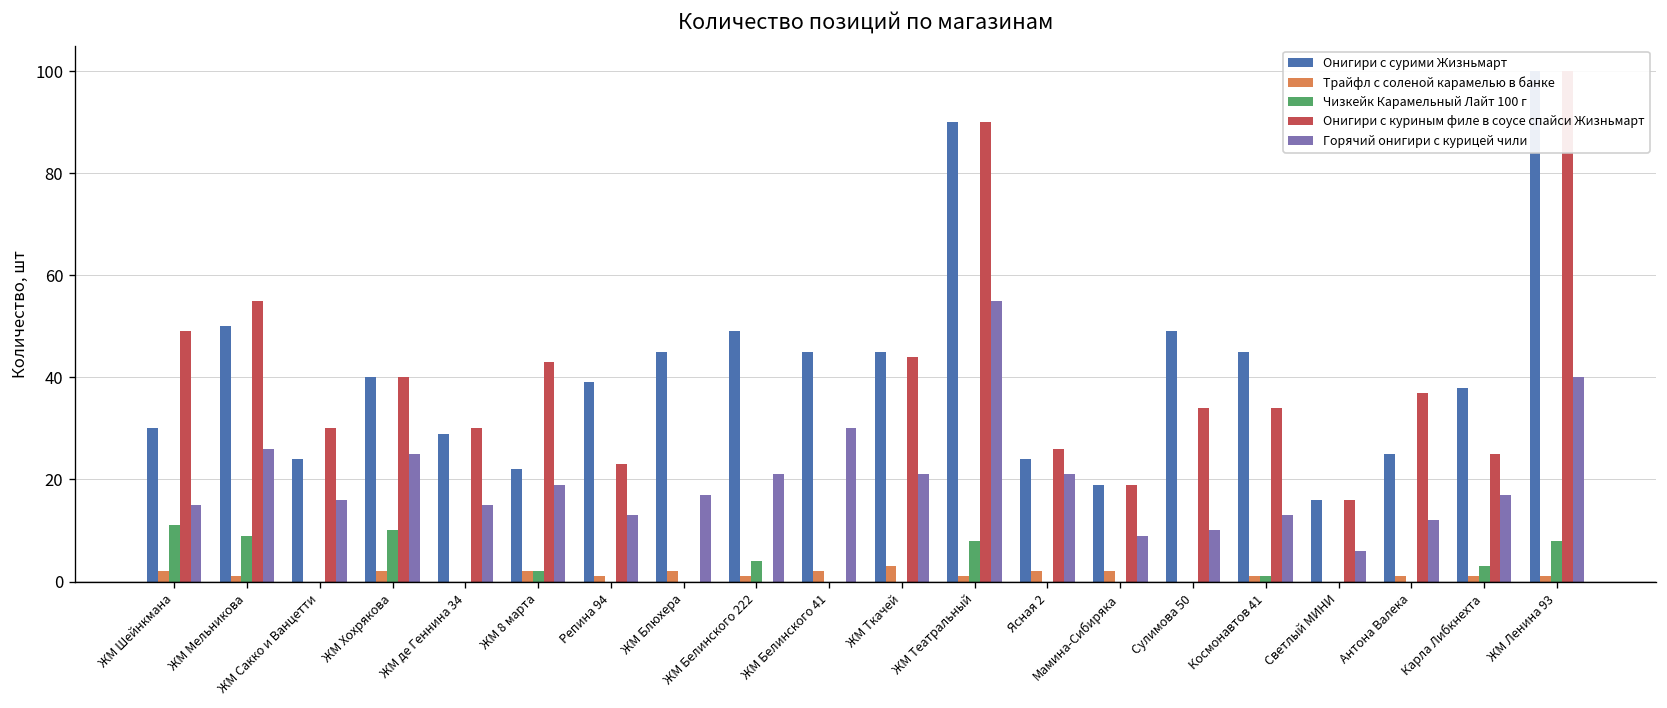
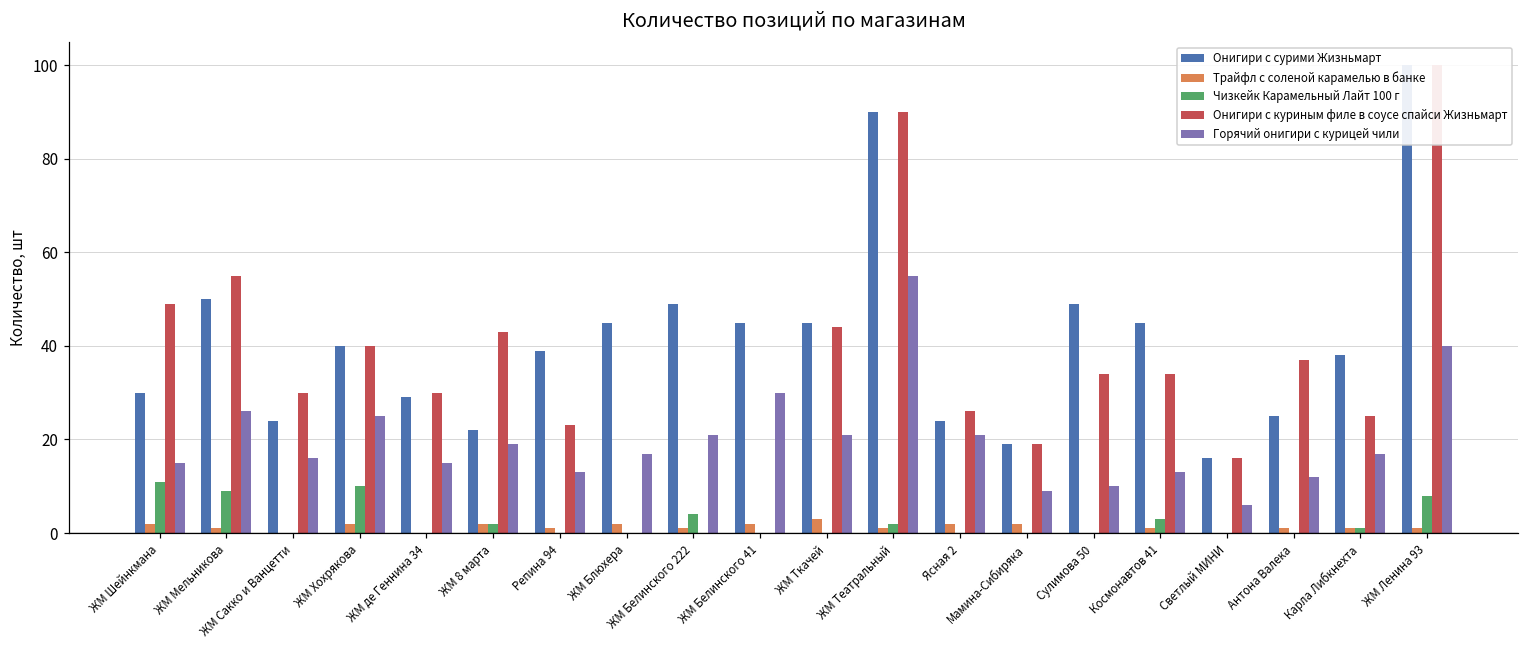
  {
    "Чизкейк Карамельный Лайт 100 г": {
      "ЖМ Шейнкмана": 11,
      "ЖМ Мельникова": 9,
      "ЖМ Сакко и Ванцетти": 0,
      "ЖМ Хохрякова": 10,
      "ЖМ де Геннина 34": 0,
      "ЖМ 8 марта": 2,
      "Репина 94": 0,
      "ЖМ Блюхера": 0,
      "ЖМ Белинского 222": 4,
      "ЖМ Белинского 41": 0,
      "ЖМ Ткачей": 0,
-     "ЖМ Театральный": 8,
+     "ЖМ Театральный": 2,
      "Ясная 2": 0,
      "Мамина-Сибиряка": 0,
      "Сулимова 50": 0,
-     "Космонавтов 41": 1,
+     "Космонавтов 41": 3,
      "Светлый МИНИ": 0,
      "Антона Валека": 0,
-     "Карла Либкнехта": 3,
+     "Карла Либкнехта": 1,
      "ЖМ Ленина 93": 8
    }
  }
